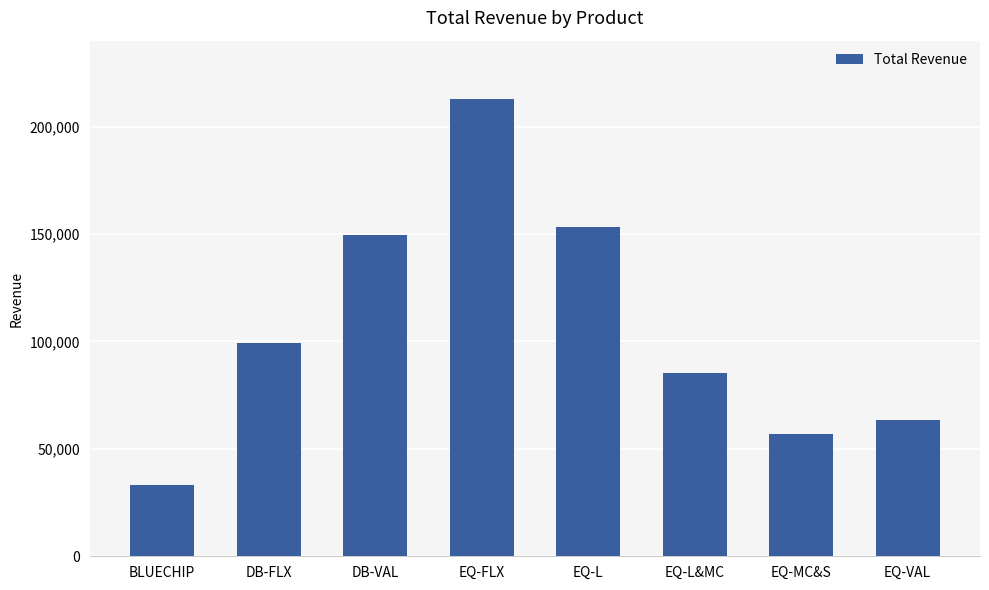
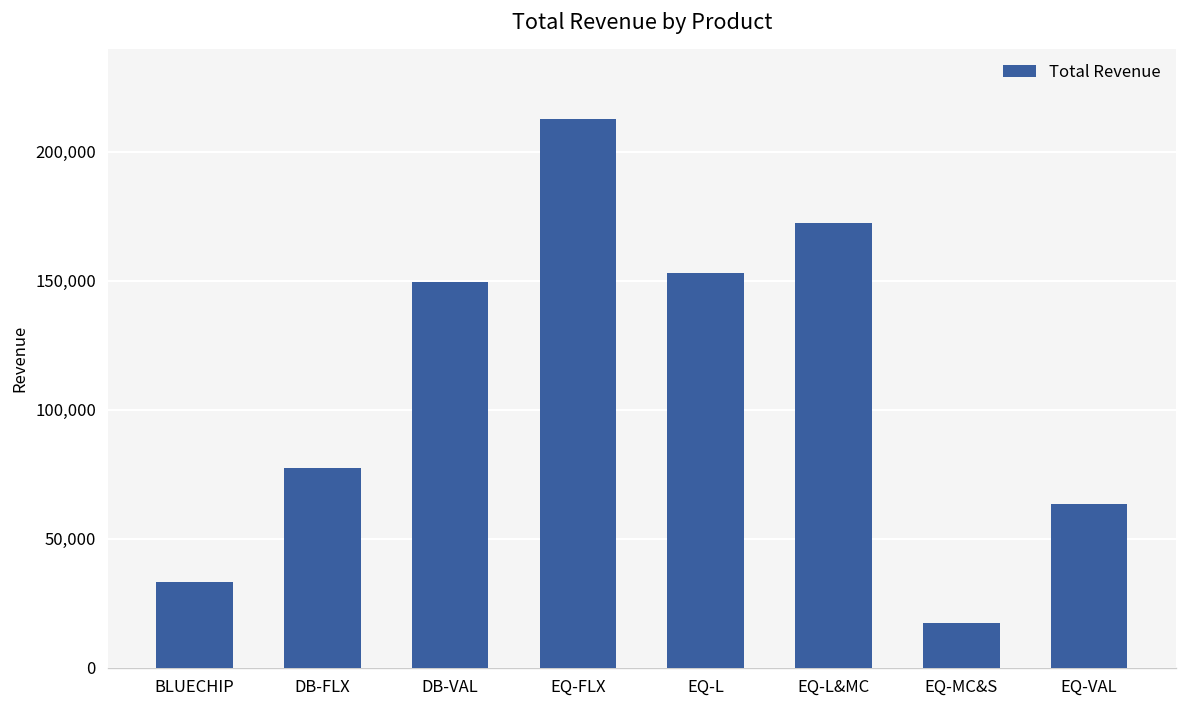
  {
    "BLUECHIP": "33,000",
-   "DB-FLX": "99,000",
+   "DB-FLX": "77,000",
    "DB-VAL": "150,000",
    "EQ-FLX": "213,000",
    "EQ-L": "153,000",
-   "EQ-L&MC": "85,000",
-   "EQ-MC&S": "57,000",
+   "EQ-L&MC": "172,000",
+   "EQ-MC&S": "17,000",
    "EQ-VAL": "63,000"
  }
